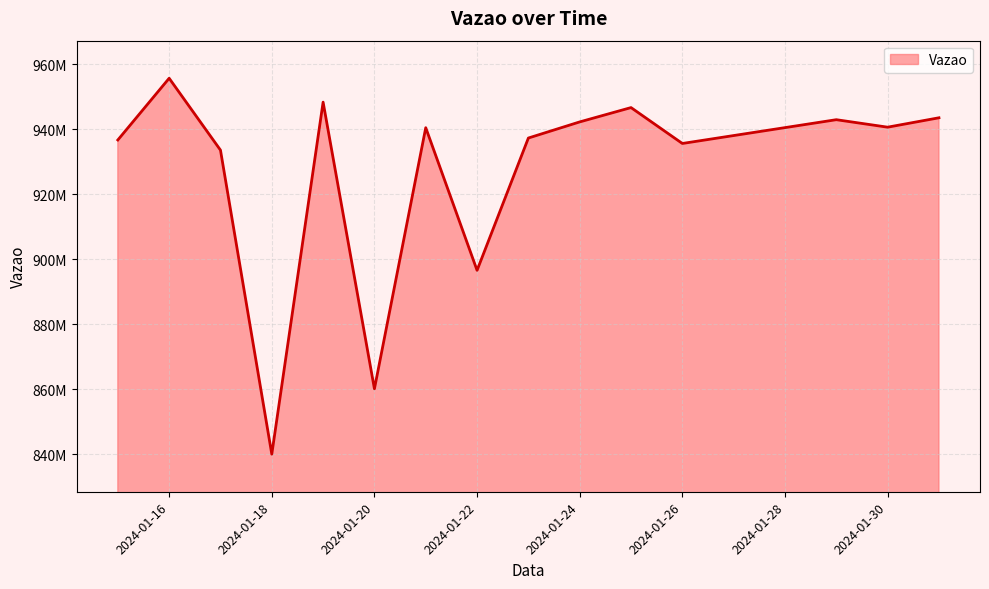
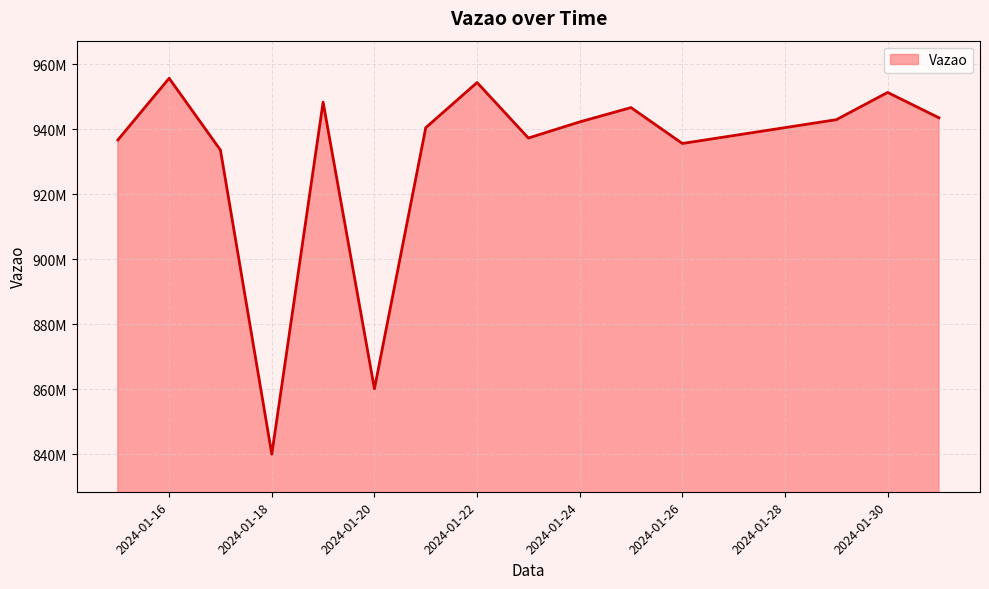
  {
    "2024-01-16": 956000000,
    "2024-01-18": 840000000,
    "2024-01-20": 860000000,
-   "2024-01-22": 897000000,
+   "2024-01-22": 954000000,
    "2024-01-24": 942000000,
    "2024-01-26": 936000000,
-   "2024-01-30": 941000000
+   "2024-01-30": 951000000
  }
